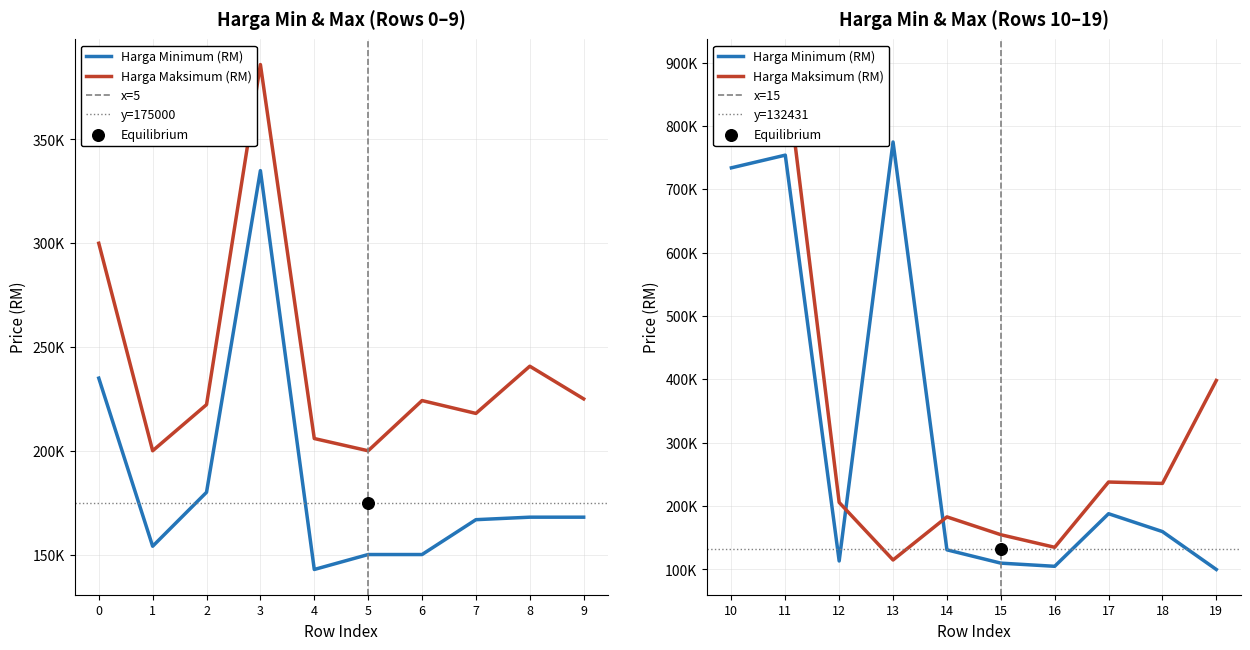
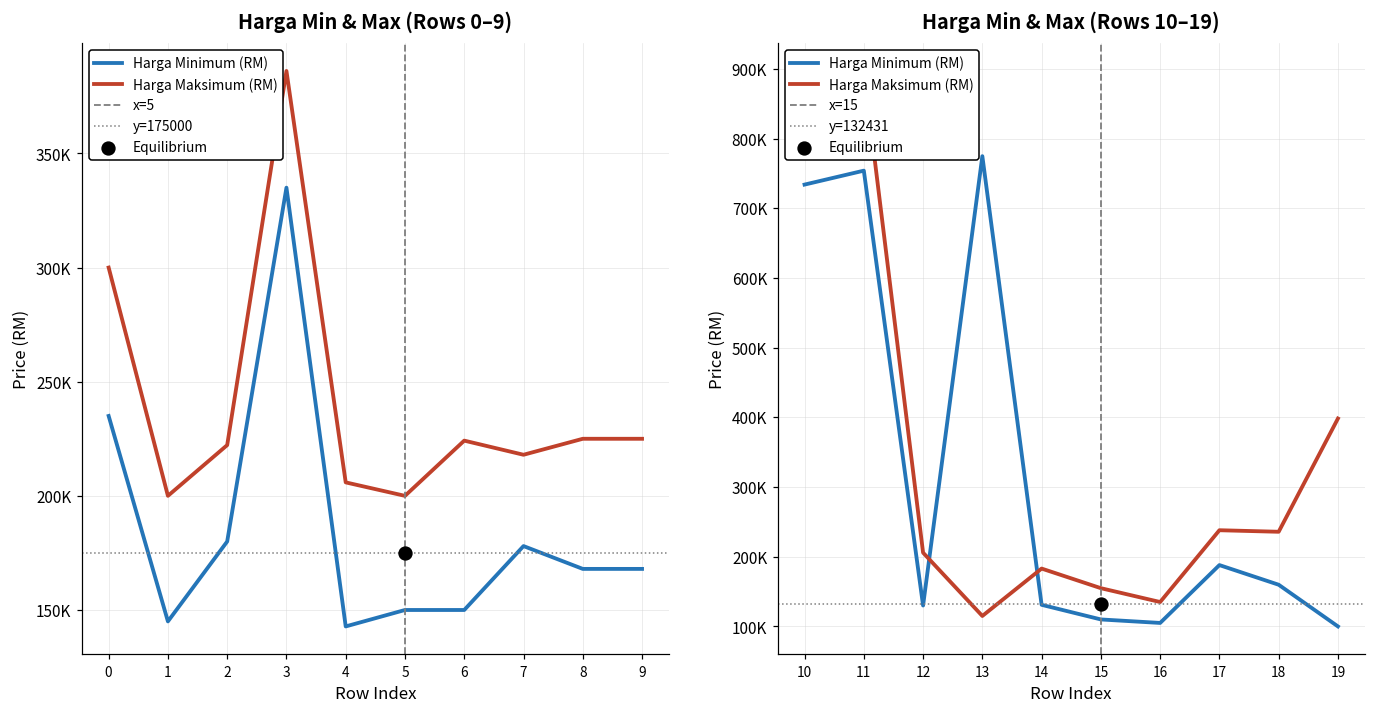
  {
    "Harga Min & Max (Rows 0–9)": {
      "Harga Minimum (RM)": {
        "0": 235000,
-       "1": 154000,
+       "1": 145000,
        "2": 180000,
        "3": 335000,
        "4": 143000,
        "5": 150000,
        "6": 150000,
-       "7": 167000,
+       "7": 178000,
        "8": 168000,
        "9": 168000
      },
      "Harga Maksimum (RM)": {
        "0": 300000,
        "1": 200000,
        "2": 222000,
        "3": 386000,
        "4": 206000,
        "5": 200000,
        "6": 224000,
        "7": 218000,
-       "8": 241000,
+       "8": 225000,
        "9": 225000
      }
    },
    "Harga Min & Max (Rows 10–19)": {
      "Harga Minimum (RM)": {
        "10": 730000,
        "11": 750000,
-       "12": 110000,
+       "12": 130000,
        "13": 770000,
        "14": 130000,
        "15": 110000,
        "16": 110000,
        "17": 190000,
        "18": 160000,
        "19": 100000
      },
      "Harga Maksimum (RM)": {
        "12": 210000,
        "13": 120000,
        "14": 180000,
        "15": 150000,
        "16": 140000,
        "17": 240000,
        "18": 240000,
        "19": 400000
      }
    }
  }
